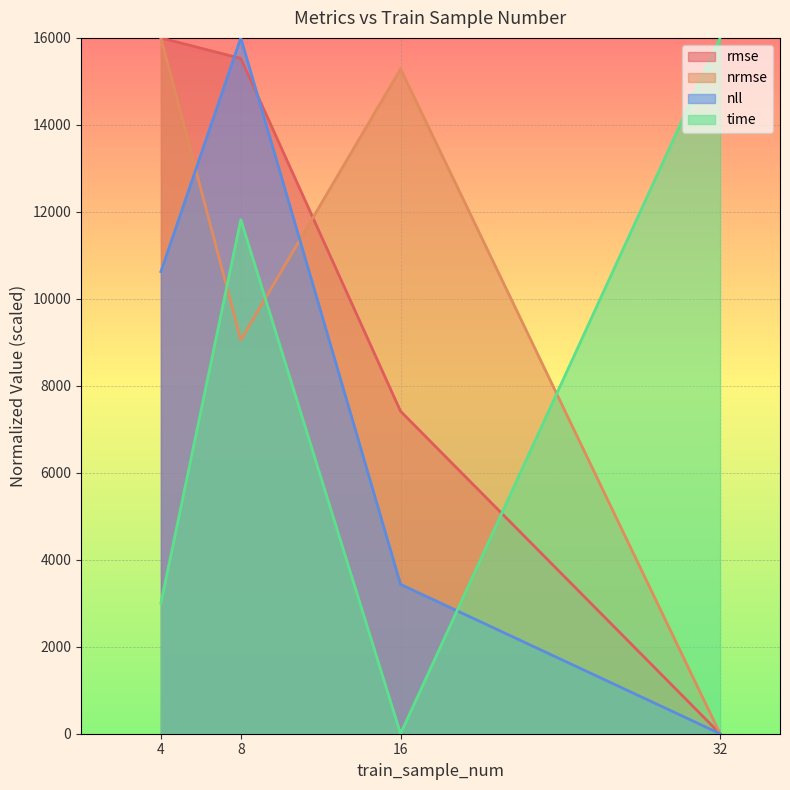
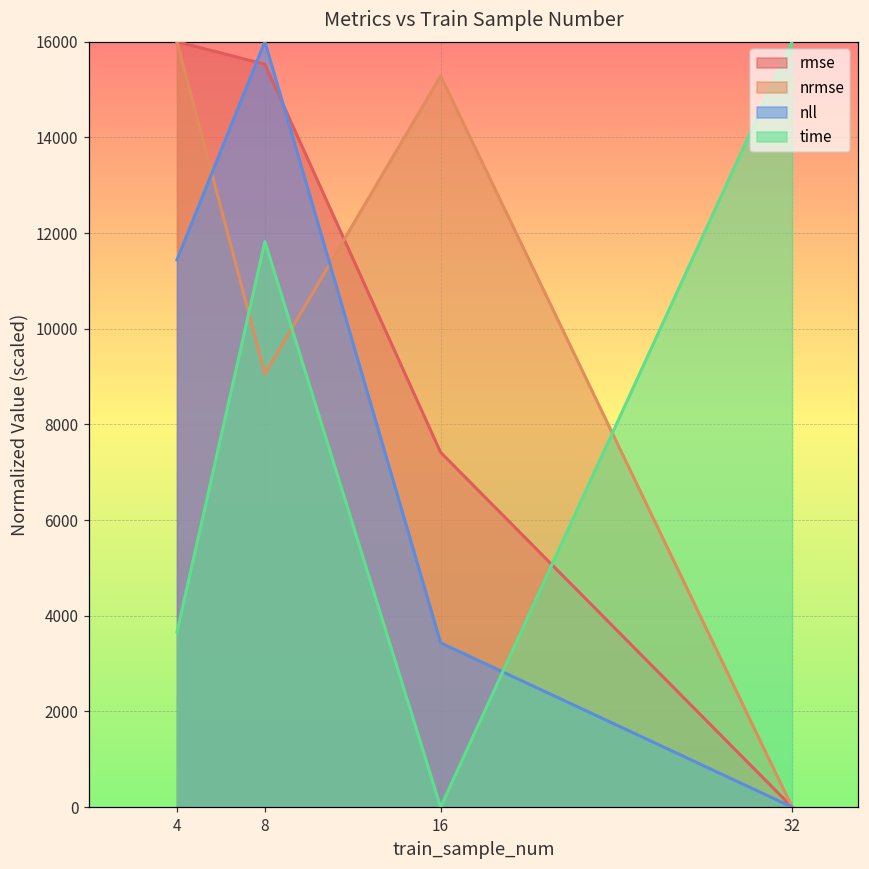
  {
    "nll": {
-     "4": 10600,
+     "4": 11400,
      "8": 16000,
      "16": 3400
    },
    "time": {
-     "4": 3000,
+     "4": 3700,
      "8": 11800,
      "16": 0,
      "32": 16000
    }
  }
